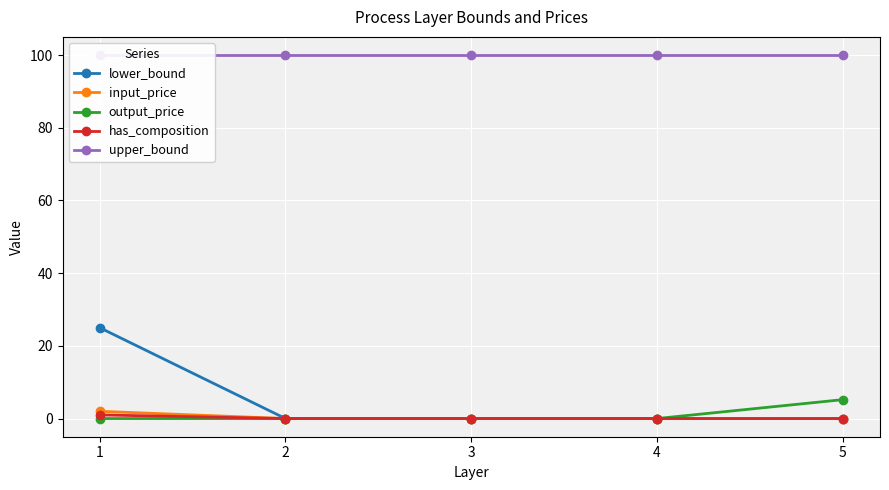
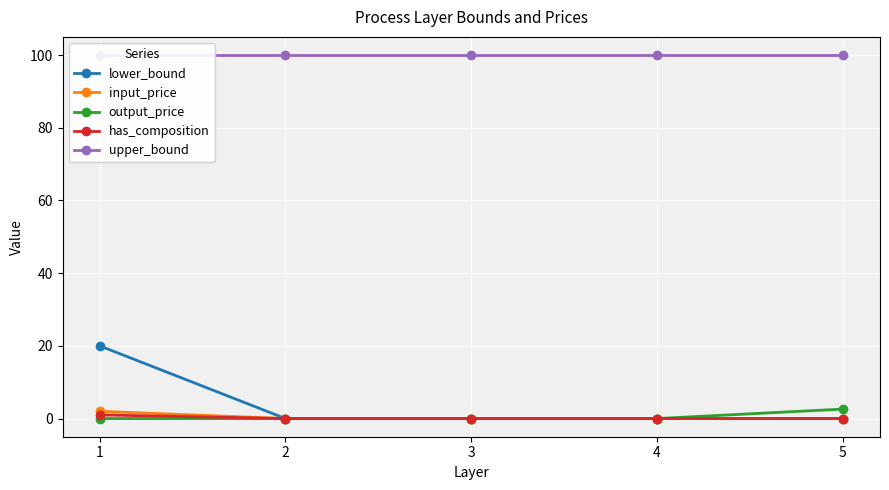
  {
    "lower_bound": {
-     "1": 25
+     "1": 20
    },
    "input_price": {
      "1": 2
    },
    "output_price": {
      "1": 0,
-     "5": 5
+     "5": 3
    },
    "has_composition": {
      "1": 1
    },
    "upper_bound": {
      "2": 100,
      "3": 100,
      "4": 100,
      "5": 100
    }
  }
